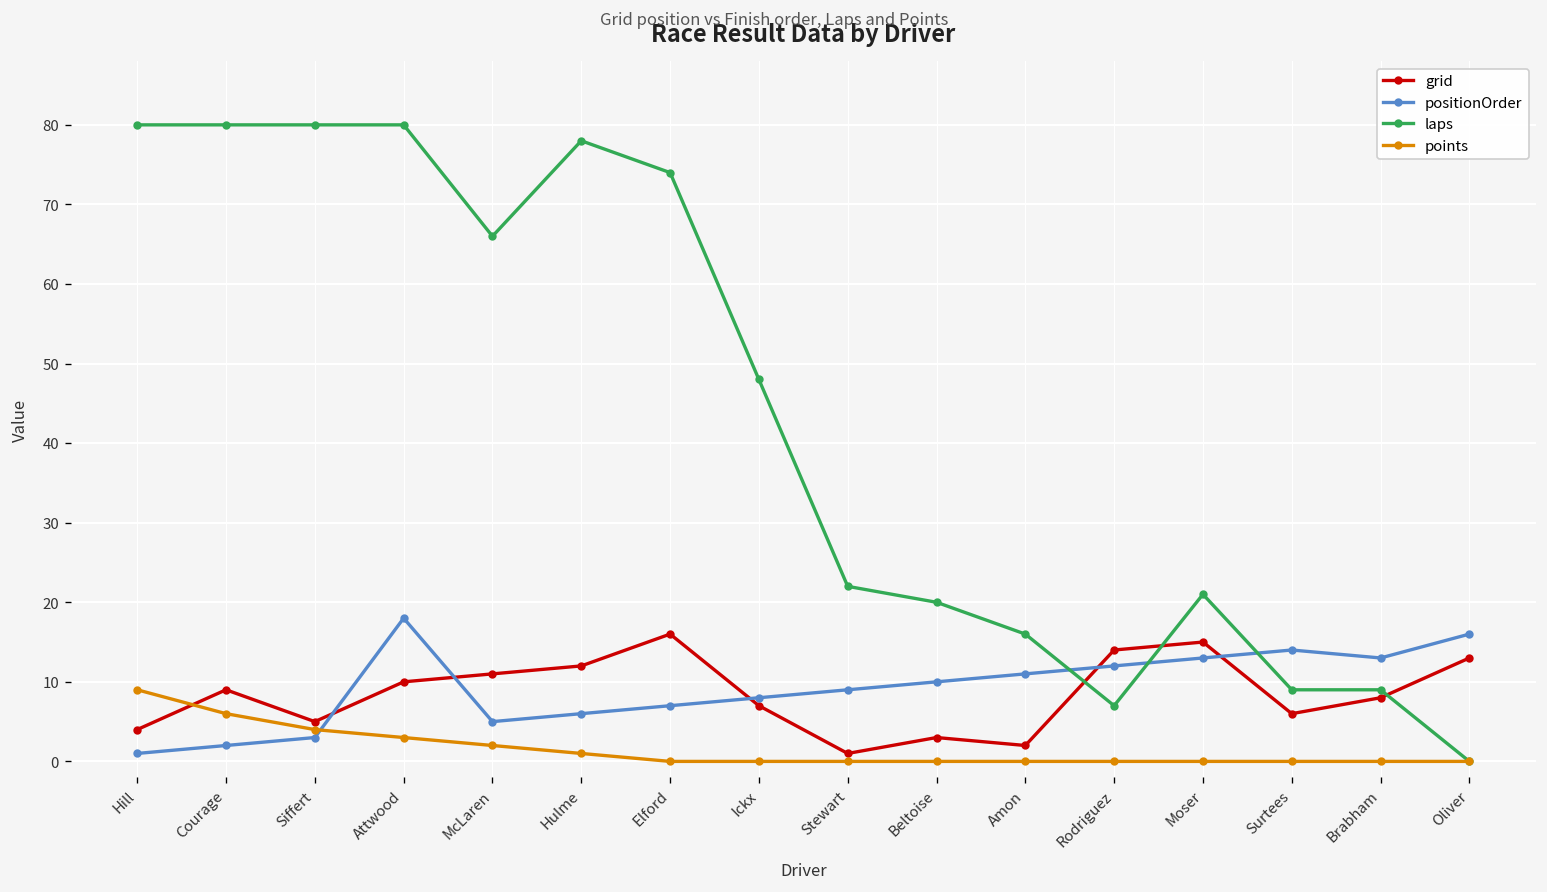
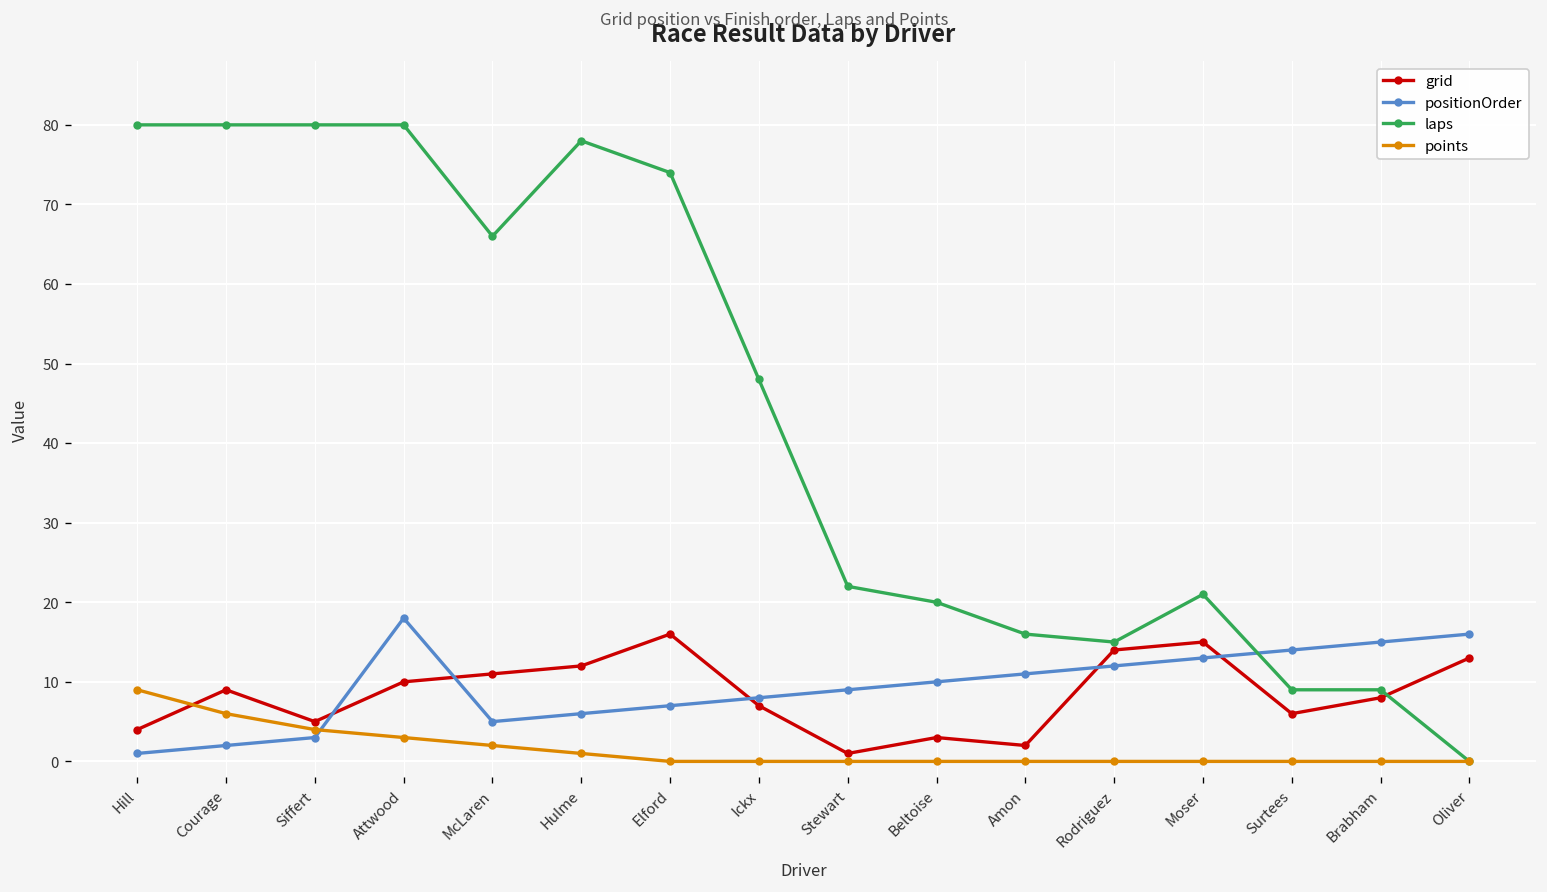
  {
    "grid": {
      "Hill": 4,
      "Courage": 9,
      "Siffert": 5,
      "Attwood": 10,
      "McLaren": 11,
      "Hulme": 12,
      "Elford": 16,
      "Ickx": 7,
      "Stewart": 1,
      "Beltoise": 3,
      "Amon": 2,
      "Rodriguez": 14,
      "Moser": 15,
      "Surtees": 6,
      "Brabham": 8,
      "Oliver": 13
    },
    "positionOrder": {
      "Hill": 1,
      "Courage": 2,
      "Siffert": 3,
      "Attwood": 18,
      "McLaren": 5,
      "Hulme": 6,
      "Elford": 7,
      "Ickx": 8,
      "Stewart": 9,
      "Beltoise": 10,
      "Amon": 11,
      "Rodriguez": 12,
      "Moser": 13,
      "Surtees": 14,
-     "Brabham": 13,
+     "Brabham": 15,
      "Oliver": 16
    },
    "laps": {
      "Hill": 80,
      "Courage": 80,
      "Siffert": 80,
      "Attwood": 80,
      "McLaren": 66,
      "Hulme": 78,
      "Elford": 74,
      "Ickx": 48,
      "Stewart": 22,
      "Beltoise": 20,
      "Amon": 16,
-     "Rodriguez": 7,
+     "Rodriguez": 15,
      "Moser": 21,
      "Surtees": 9,
      "Brabham": 9
    },
    "points": {
      "Hill": 9,
      "Courage": 6,
      "Siffert": 4,
      "Attwood": 3,
      "McLaren": 2,
      "Hulme": 1,
      "Elford": 0,
      "Ickx": 0,
      "Stewart": 0,
      "Beltoise": 0,
      "Amon": 0,
      "Rodriguez": 0,
      "Moser": 0,
      "Surtees": 0,
      "Brabham": 0
    }
  }
